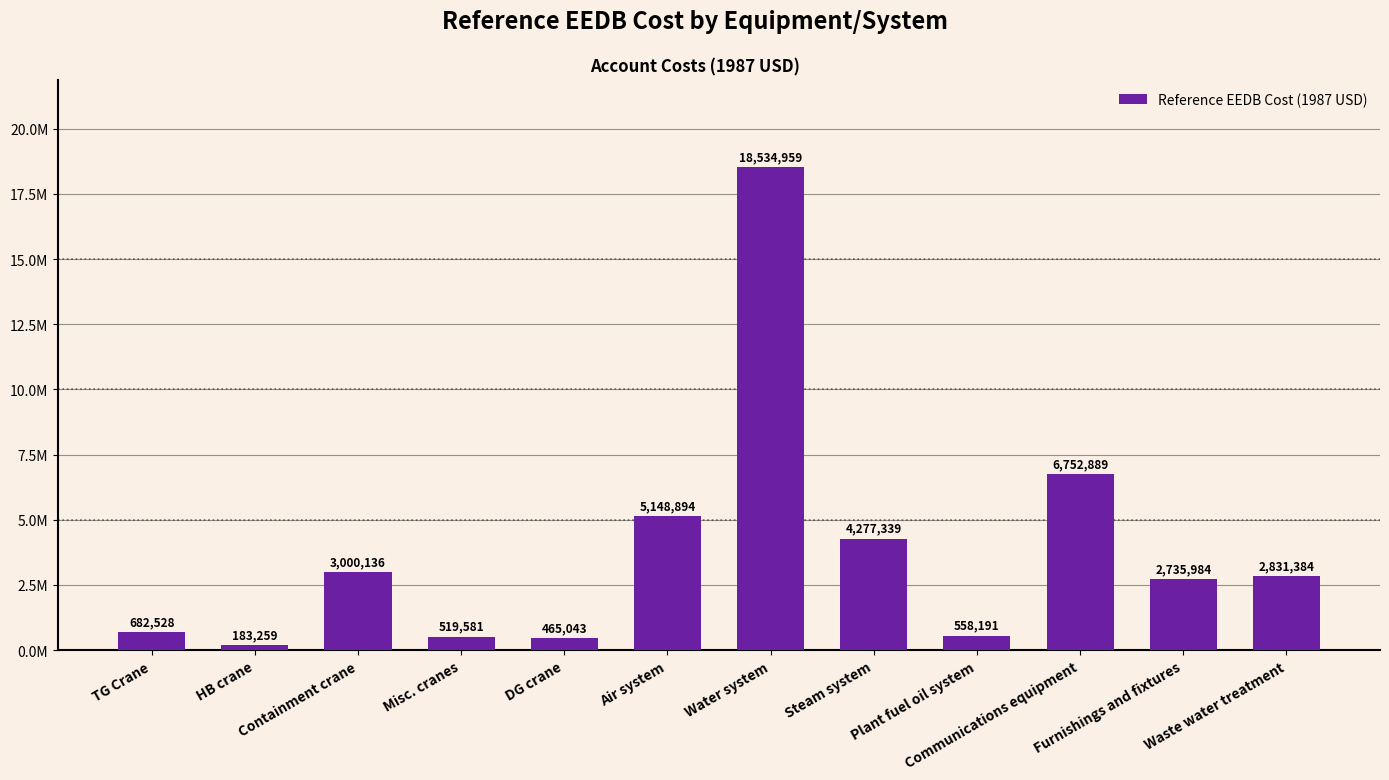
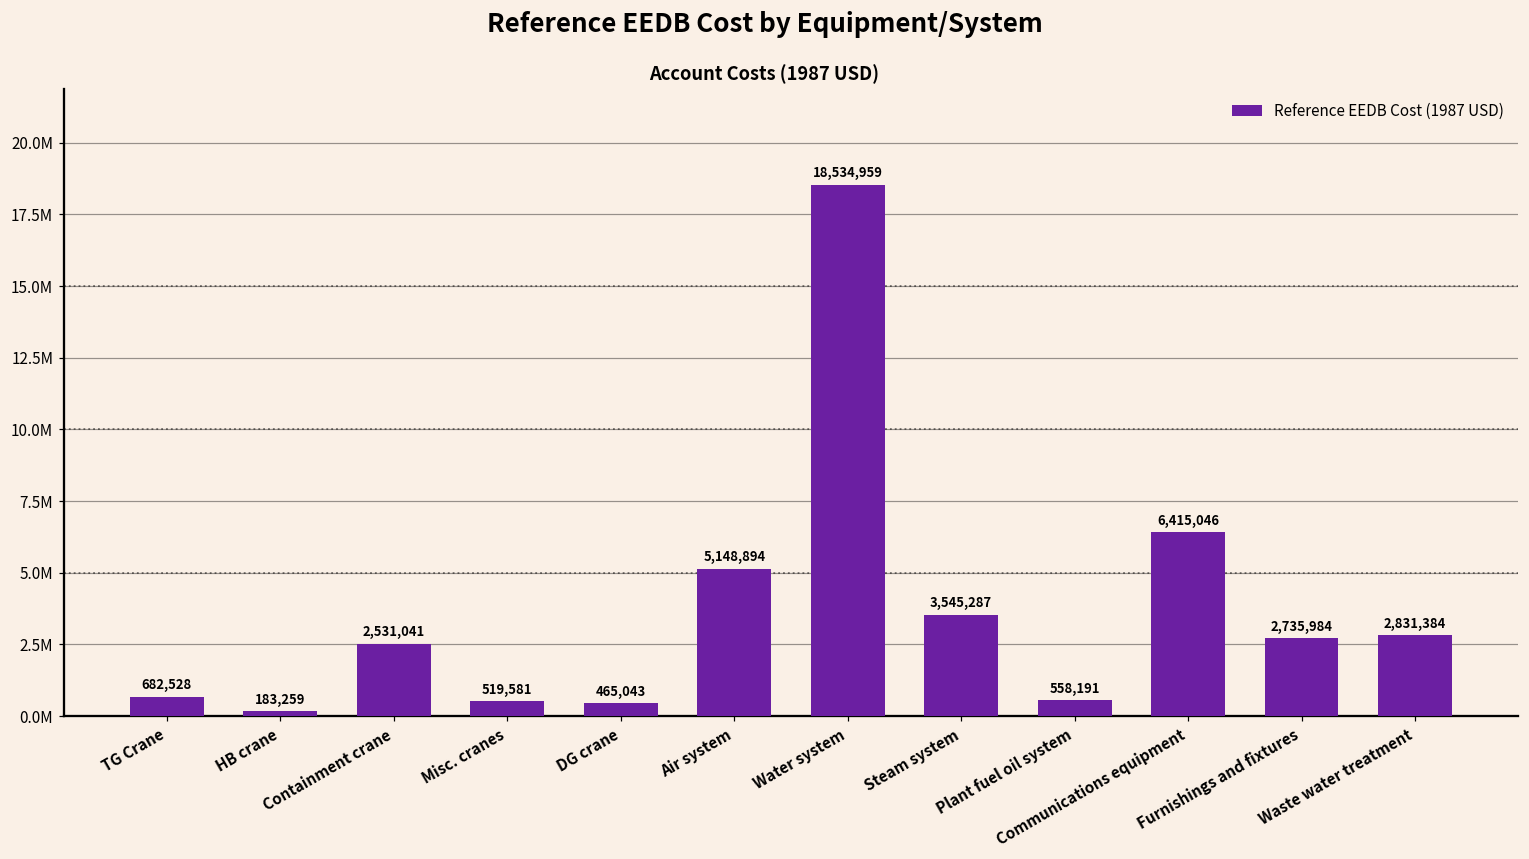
  {
    "TG Crane": "682,528",
    "HB crane": "183,259",
-   "Containment crane": "3,000,136",
+   "Containment crane": "2,531,041",
    "Misc. cranes": "519,581",
    "DG crane": "465,043",
    "Air system": "5,148,894",
    "Water system": "18,534,959",
-   "Steam system": "4,277,339",
+   "Steam system": "3,545,287",
    "Plant fuel oil system": "558,191",
-   "Communications equipment": "6,752,889",
+   "Communications equipment": "6,415,046",
    "Furnishings and fixtures": "2,735,984",
    "Waste water treatment": "2,831,384"
  }
